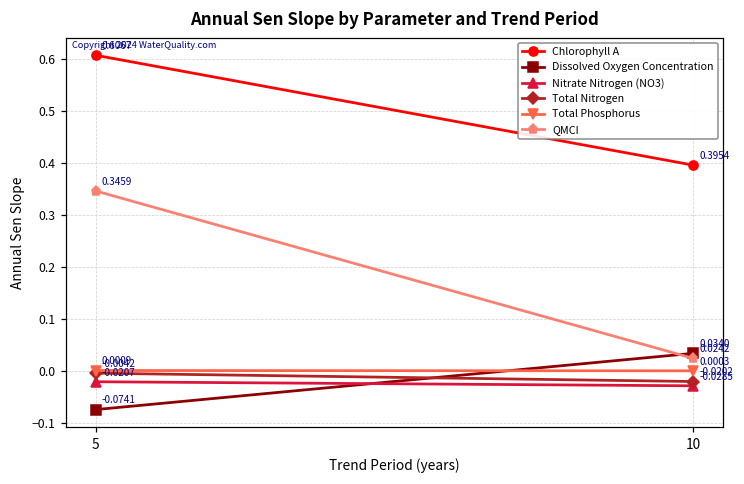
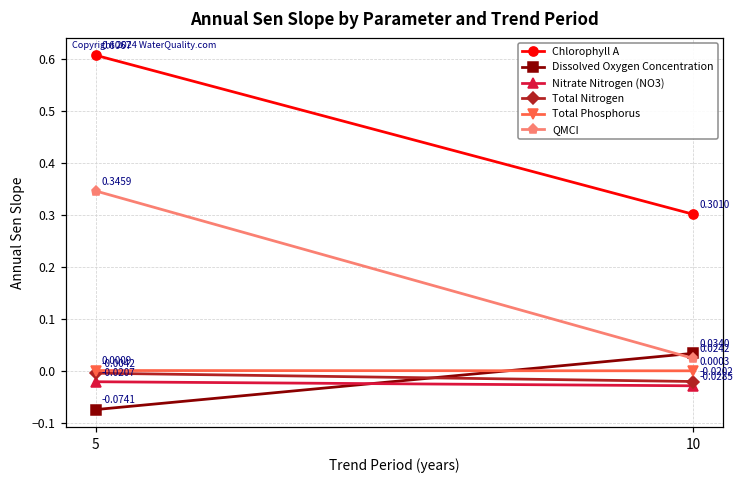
  {
    "Chlorophyll A": {
-     "10": 0.3954
+     "10": 0.3010
    },
    "Dissolved Oxygen Concentration": {
      "5": -0.0741
    }
  }
